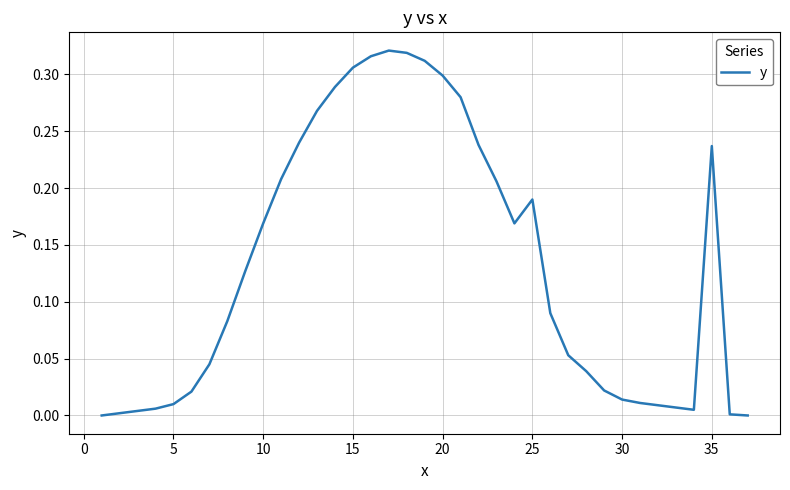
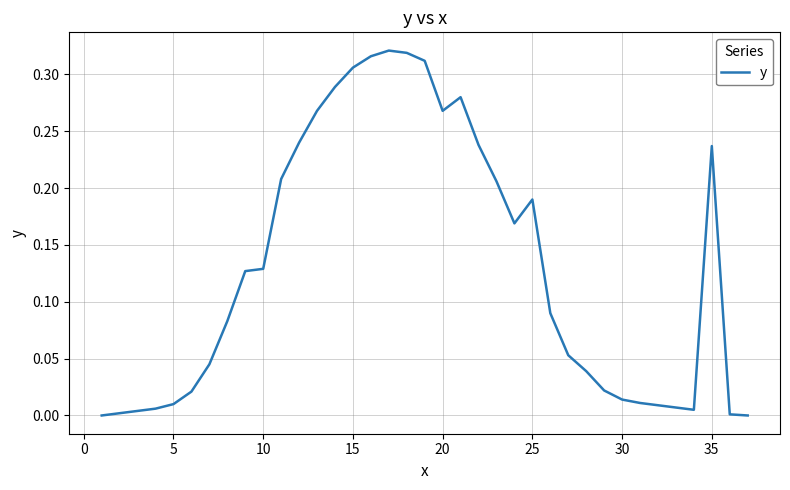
  {
    "5": 0.010,
-   "10": 0.169,
+   "10": 0.129,
    "15": 0.306,
-   "20": 0.299,
+   "20": 0.268,
    "25": 0.190,
    "30": 0.014,
    "35": 0.237
  }
